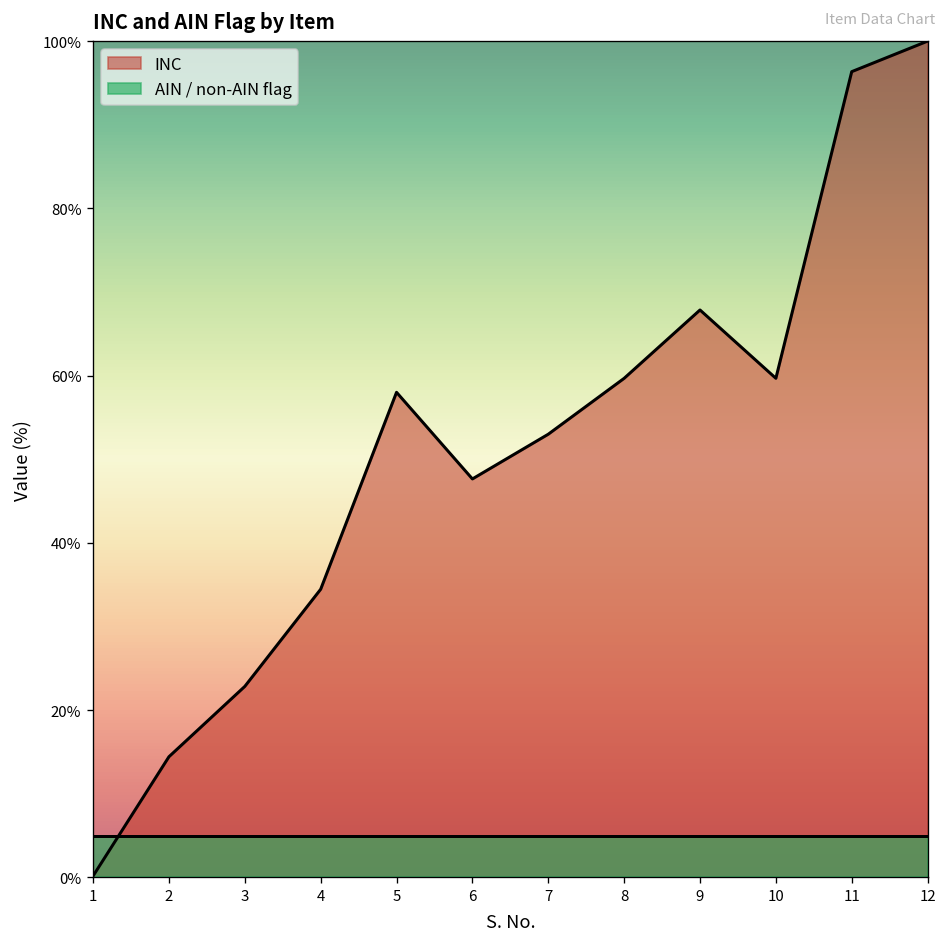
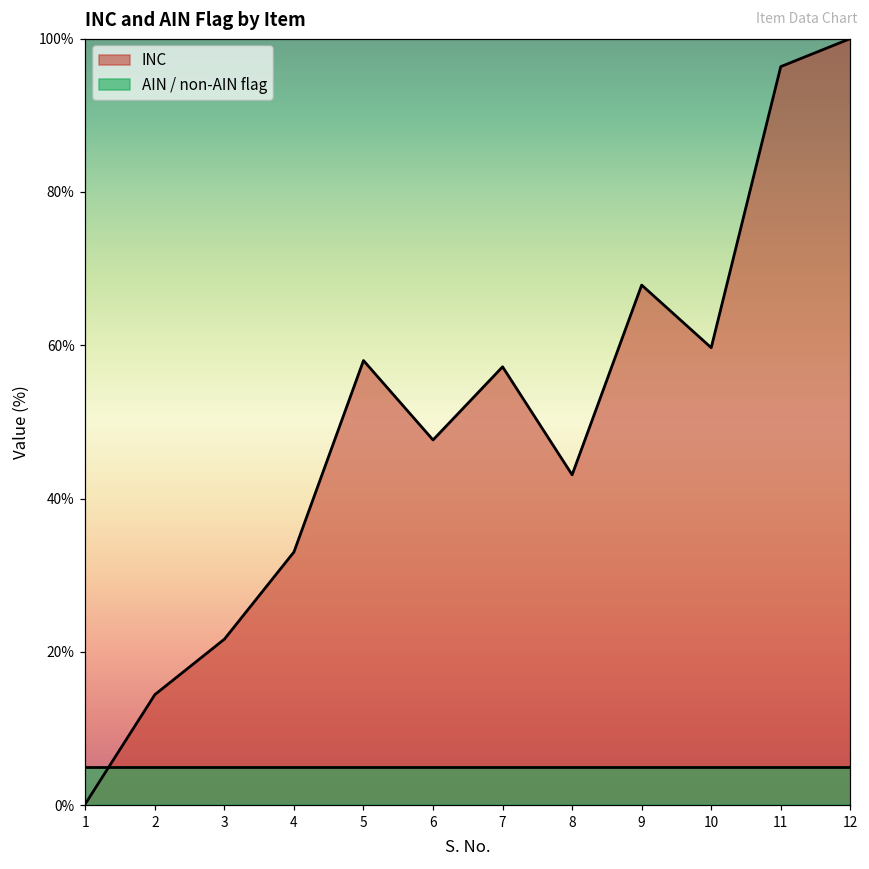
  {
    "INC": {
      "1": "0%",
      "2": "14%",
-     "3": "23%",
-     "4": "34%",
+     "3": "22%",
+     "4": "33%",
      "5": "58%",
      "6": "48%",
-     "7": "53%",
-     "8": "60%",
+     "7": "57%",
+     "8": "43%",
      "9": "68%",
      "10": "60%",
      "11": "96%",
      "12": "100%"
    },
    "AIN / non-AIN flag": {
      "1": "5%",
      "2": "5%",
      "3": "5%",
      "4": "5%",
      "5": "5%",
      "6": "5%",
      "7": "5%",
      "8": "5%",
      "9": "5%",
      "10": "5%",
      "11": "5%",
      "12": "5%"
    }
  }
